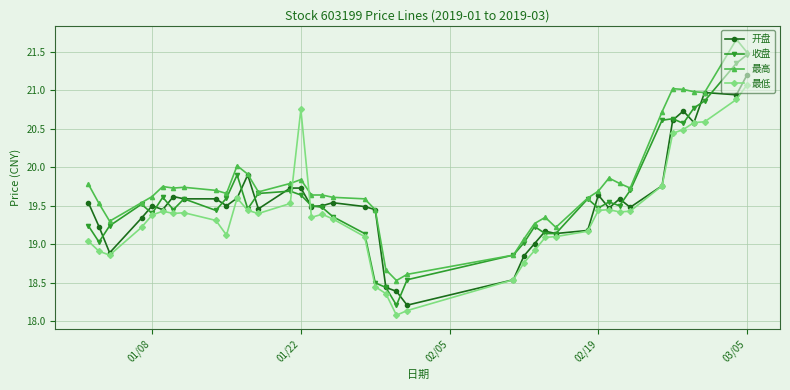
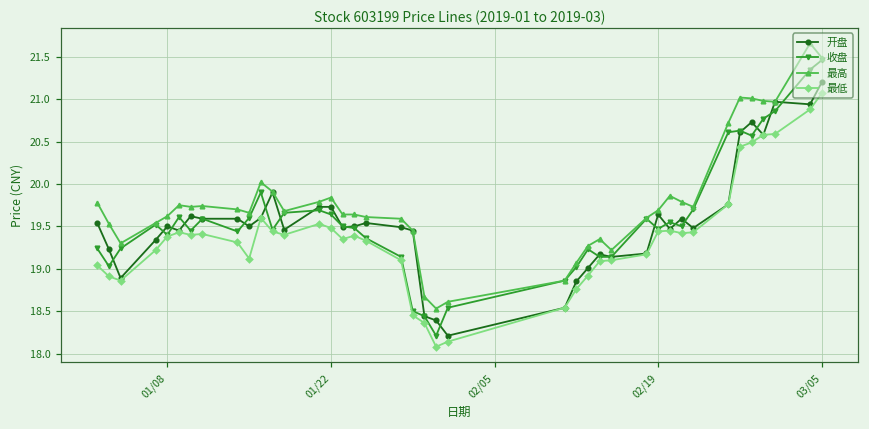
  {
    "最低": {
-     "01/22": 20.8
+     "01/22": 19.5
    }
  }
